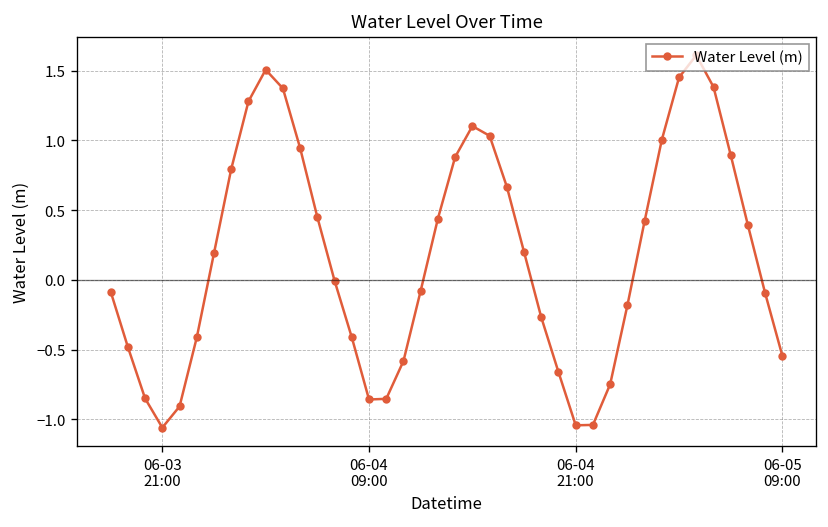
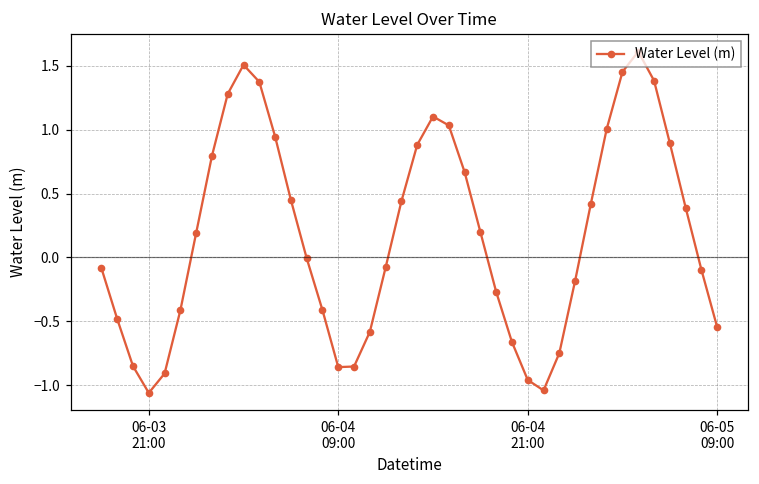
  {
    "06-03 21:00": -1.06,
    "06-04 09:00": -0.86,
-   "06-04 21:00": -1.04,
+   "06-04 21:00": -0.96,
    "06-05 09:00": -0.55
  }
